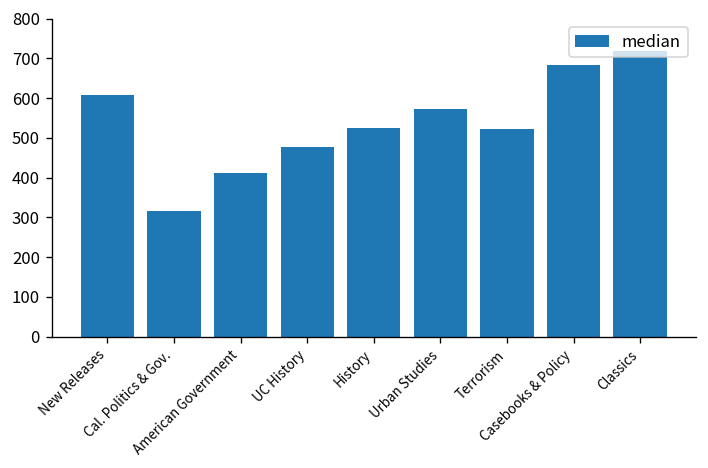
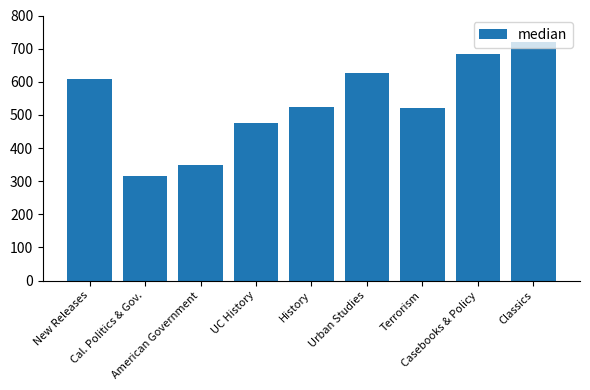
  {
    "New Releases": 610,
    "Cal. Politics & Gov.": 320,
-   "American Government": 410,
+   "American Government": 350,
    "UC History": 480,
    "History": 520,
-   "Urban Studies": 570,
+   "Urban Studies": 630,
    "Terrorism": 520,
    "Casebooks & Policy": 680
  }
